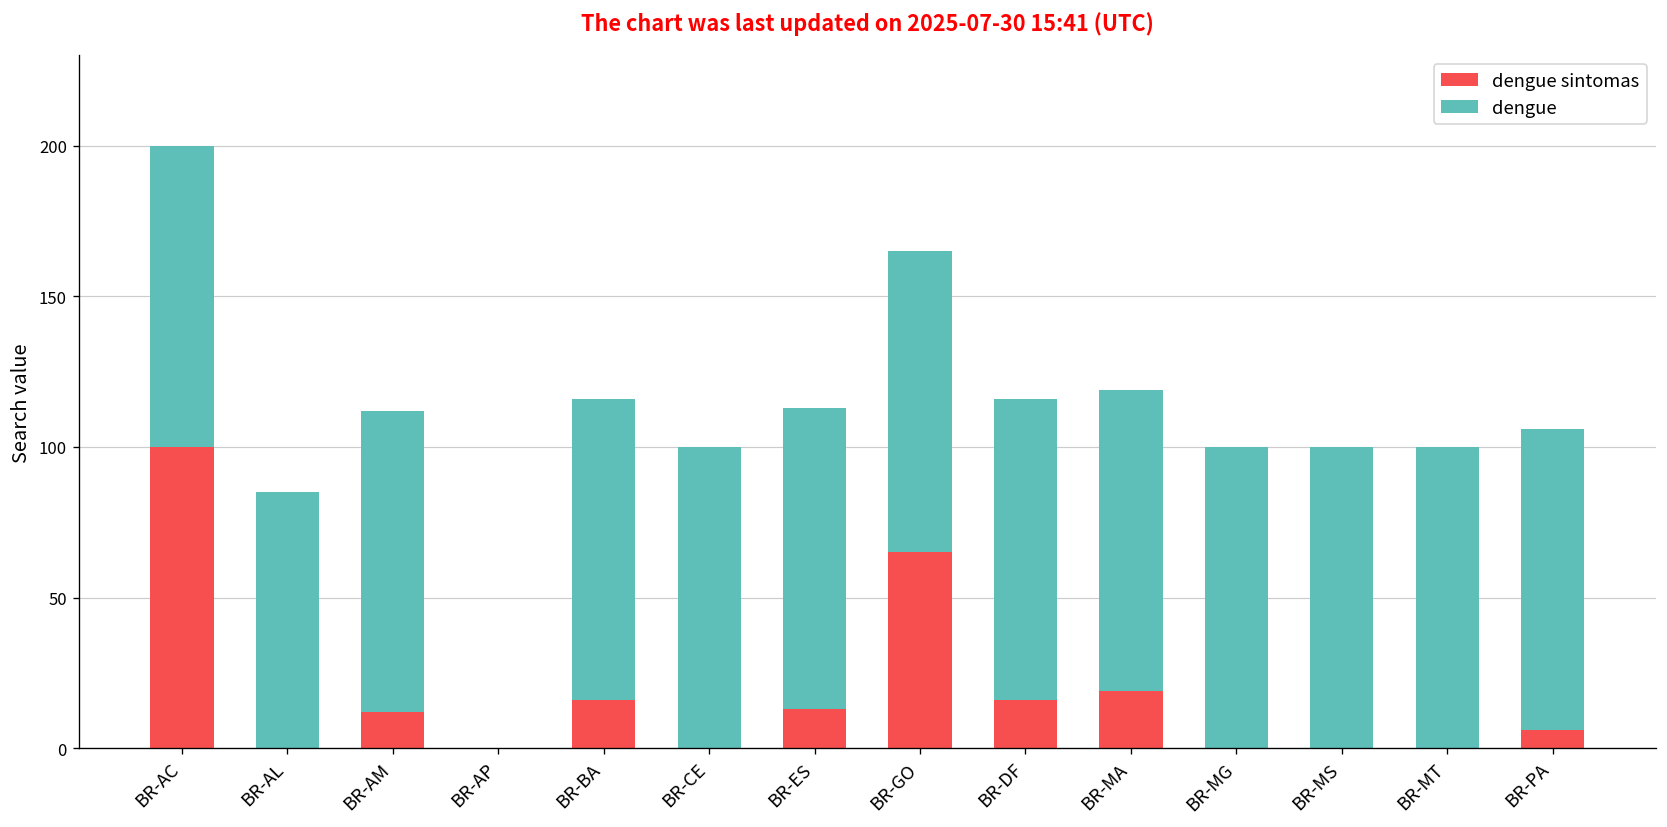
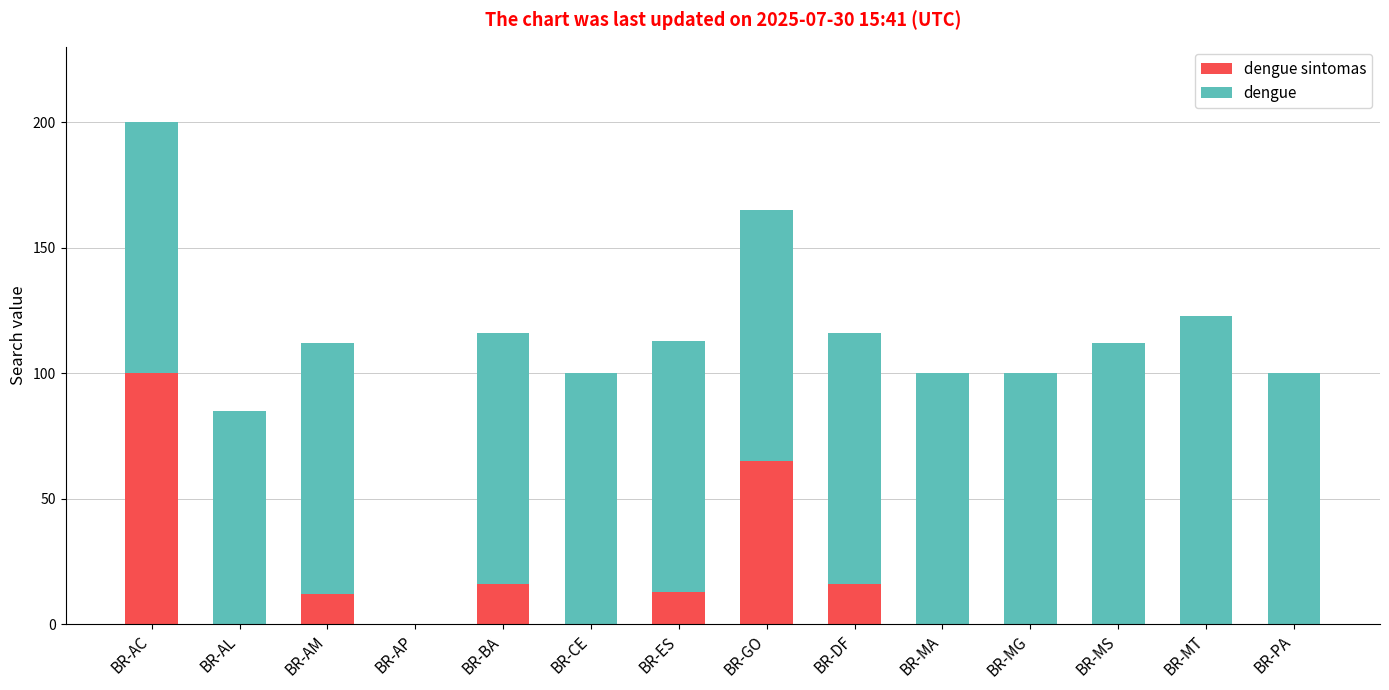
  {
    "dengue sintomas": {
      "BR-AC": 100,
      "BR-AL": 0,
      "BR-AM": 12,
      "BR-AP": 0,
      "BR-BA": 16,
      "BR-CE": 0,
      "BR-ES": 13,
      "BR-GO": 65,
      "BR-DF": 16,
-     "BR-MA": 19,
+     "BR-MA": 0,
      "BR-MG": 0,
      "BR-MS": 0,
      "BR-MT": 0,
-     "BR-PA": 6
+     "BR-PA": 0
    },
    "dengue": {
      "BR-AC": 100,
      "BR-AL": 85,
      "BR-AM": 100,
      "BR-AP": 0,
      "BR-BA": 100,
      "BR-CE": 100,
      "BR-ES": 100,
      "BR-GO": 100,
      "BR-DF": 100,
      "BR-MA": 100,
      "BR-MG": 100,
-     "BR-MS": 100,
-     "BR-MT": 100,
+     "BR-MS": 112,
+     "BR-MT": 123,
      "BR-PA": 100
    }
  }
